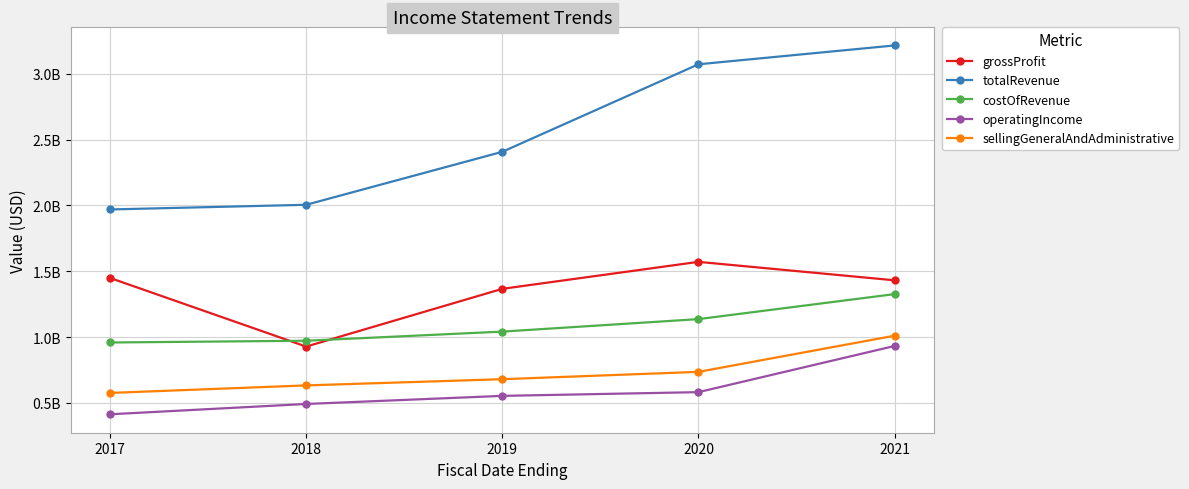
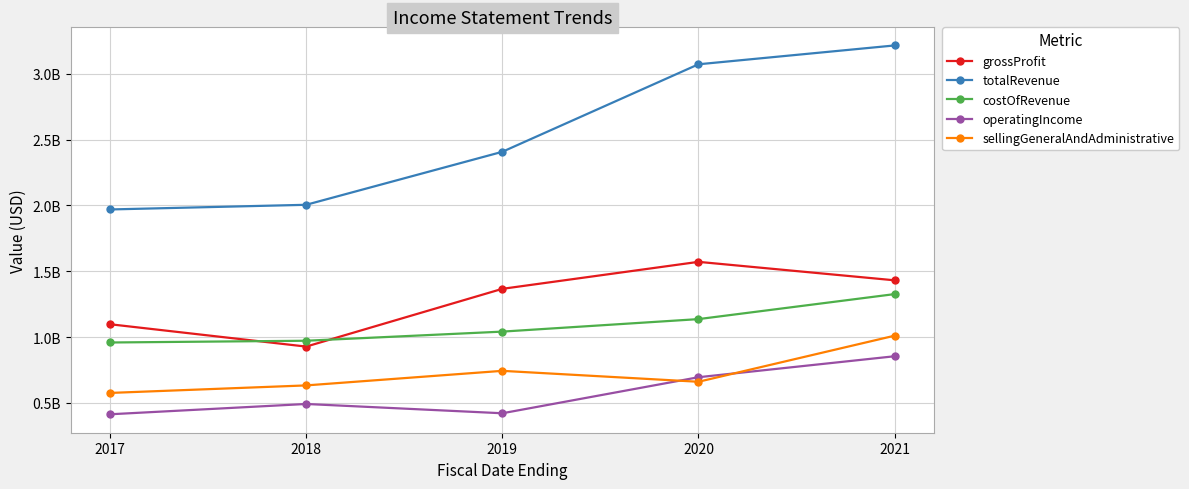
  {
    "grossProfit": {
-     "2017": 1450000000,
+     "2017": 1100000000,
      "2018": 930000000,
      "2019": 1370000000,
      "2020": 1570000000,
      "2021": 1430000000
    },
    "totalRevenue": {
      "2017": 1970000000,
      "2018": 2000000000,
      "2019": 2410000000,
      "2020": 3070000000,
      "2021": 3220000000
    },
    "costOfRevenue": {
      "2017": 960000000,
      "2018": 970000000,
      "2019": 1040000000,
      "2020": 1140000000,
      "2021": 1330000000
    },
    "operatingIncome": {
      "2017": 410000000,
      "2018": 490000000,
-     "2019": 550000000,
-     "2020": 580000000,
-     "2021": 930000000
+     "2019": 420000000,
+     "2020": 690000000,
+     "2021": 850000000
    },
    "sellingGeneralAndAdministrative": {
      "2017": 580000000,
      "2018": 630000000,
-     "2019": 680000000,
-     "2020": 740000000,
+     "2019": 740000000,
+     "2020": 660000000,
      "2021": 1010000000
    }
  }
